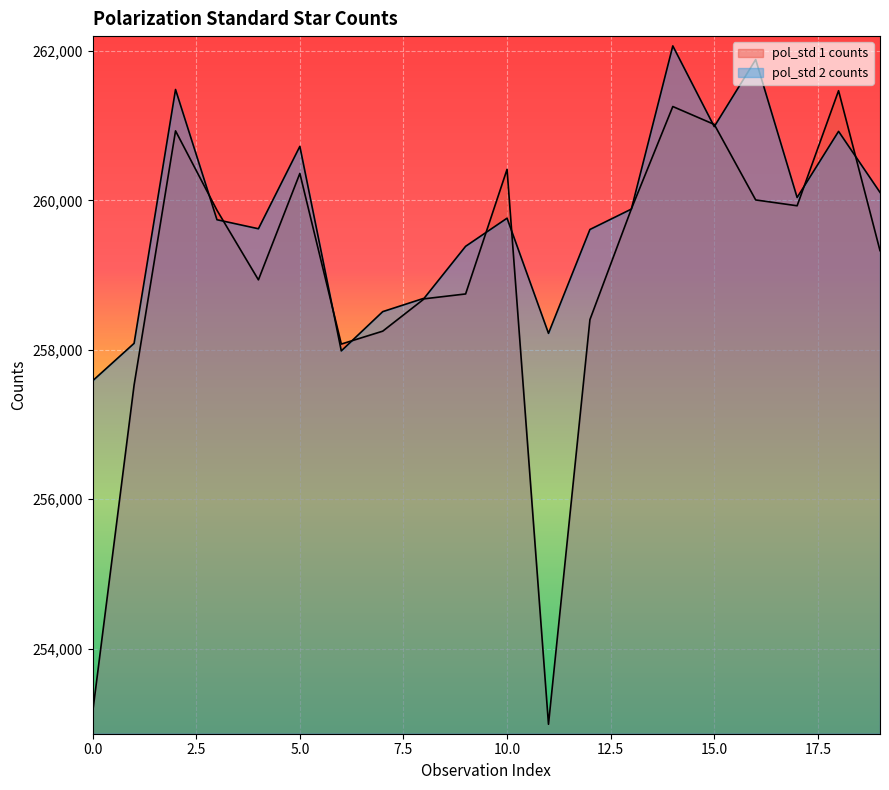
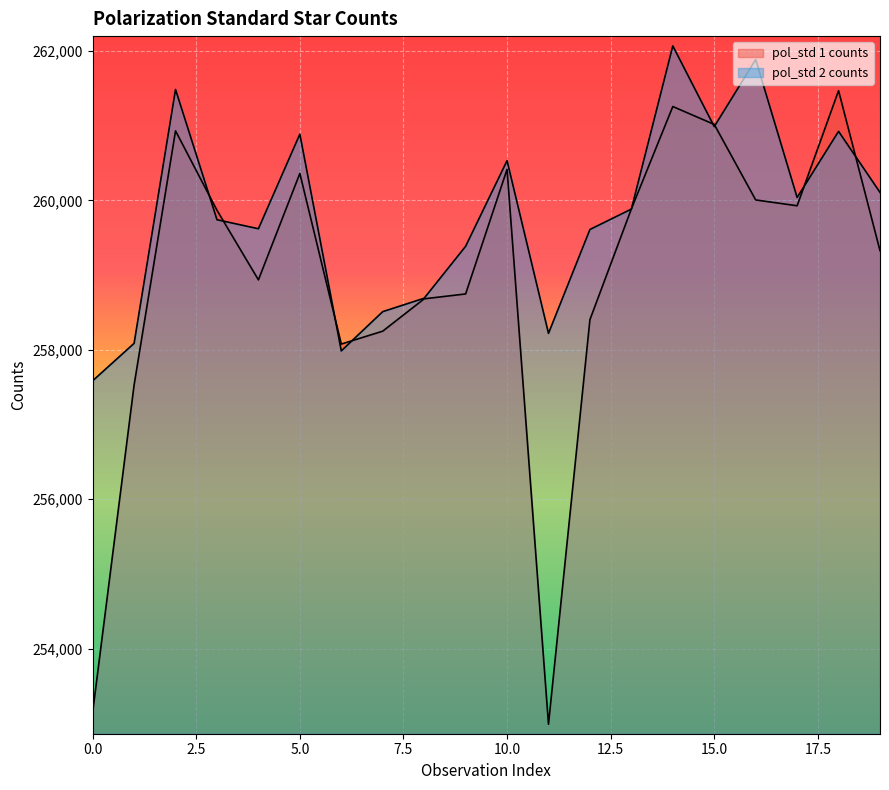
  {
    "pol_std 1 counts": {
      "0.0": "253,100",
      "5.0": "260,400",
      "10.0": "260,400"
    },
    "pol_std 2 counts": {
      "0.0": "257,600",
-     "5.0": "260,700",
-     "10.0": "259,800"
+     "5.0": "260,900",
+     "10.0": "260,500"
    }
  }
